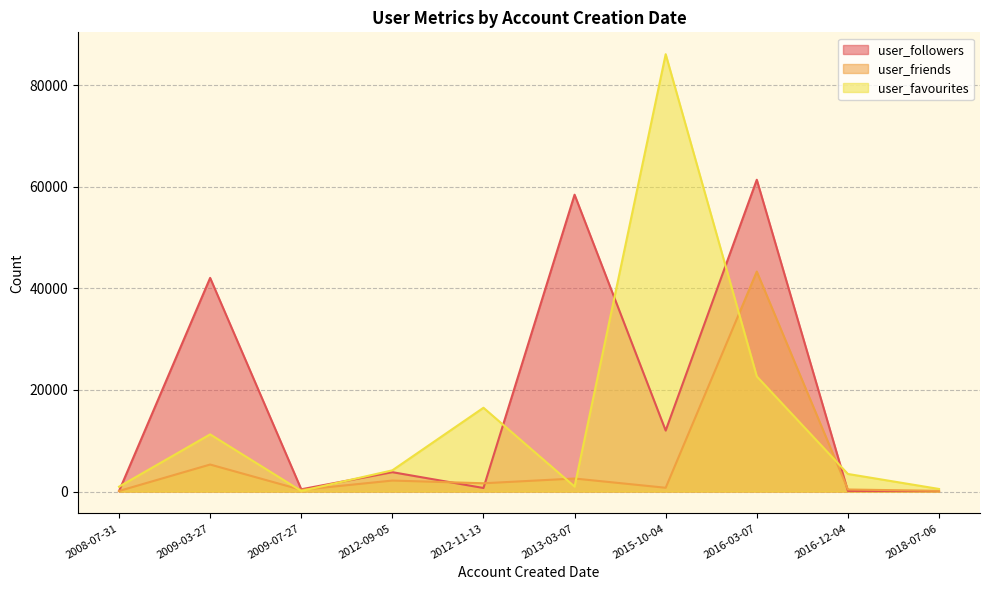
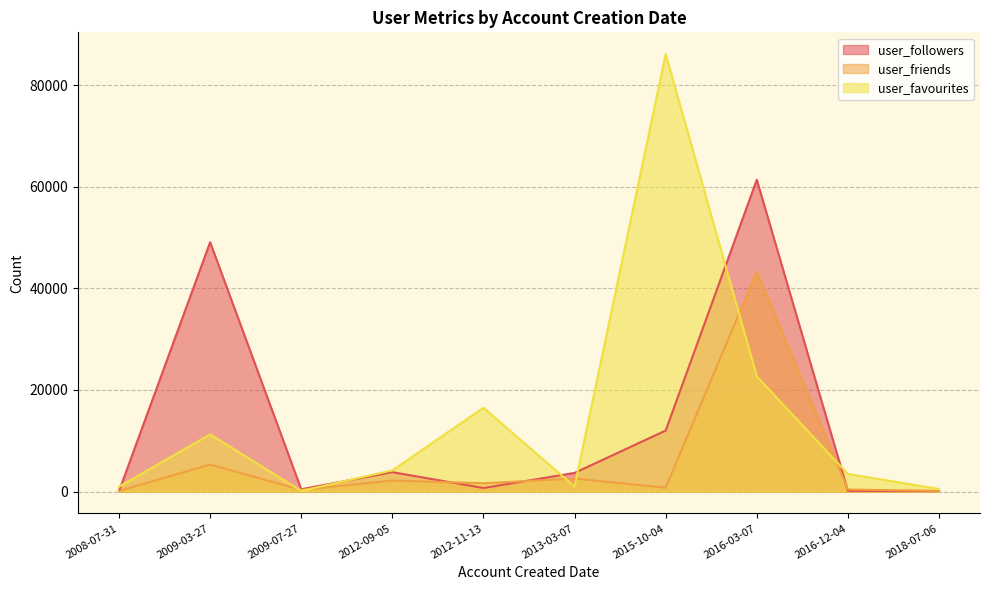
  {
    "user_followers": {
-     "2009-03-27": 42000,
+     "2009-03-27": 49000,
      "2012-11-13": 1000,
-     "2013-03-07": 58000,
+     "2013-03-07": 4000,
      "2015-10-04": 12000,
      "2016-03-07": 61000
    }
  }
